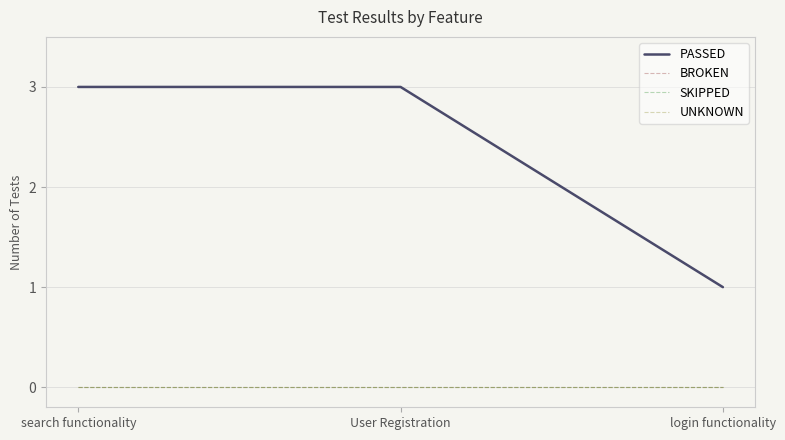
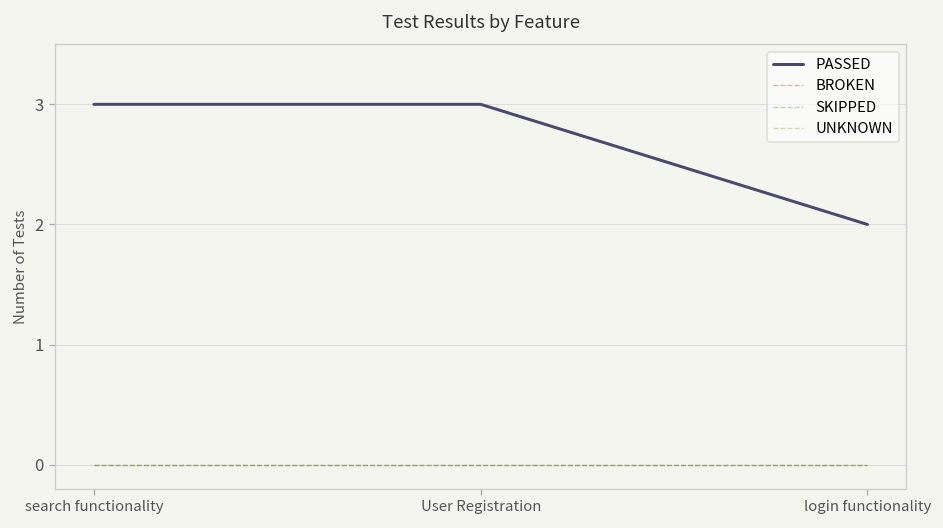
  {
    "PASSED": {
      "search functionality": 3,
      "User Registration": 3,
-     "login functionality": 1
+     "login functionality": 2
    },
    "UNKNOWN": {
      "search functionality": 0,
      "User Registration": 0,
      "login functionality": 0
    }
  }
